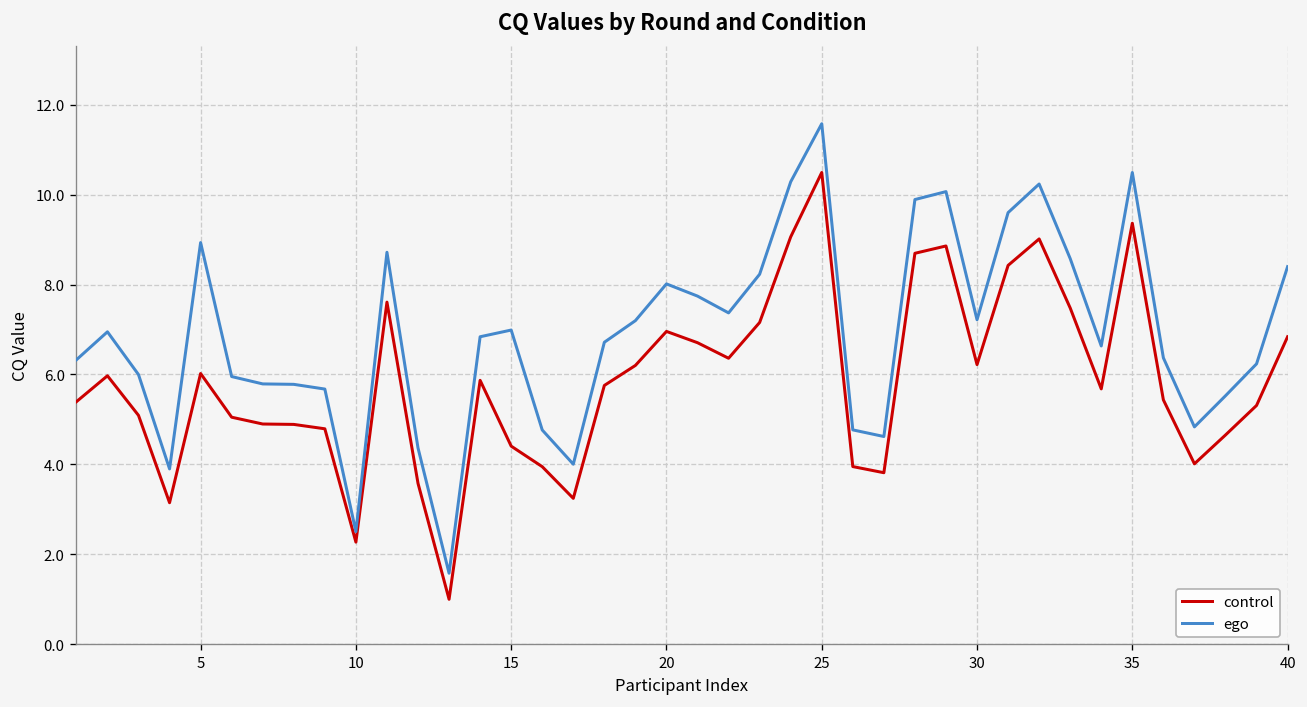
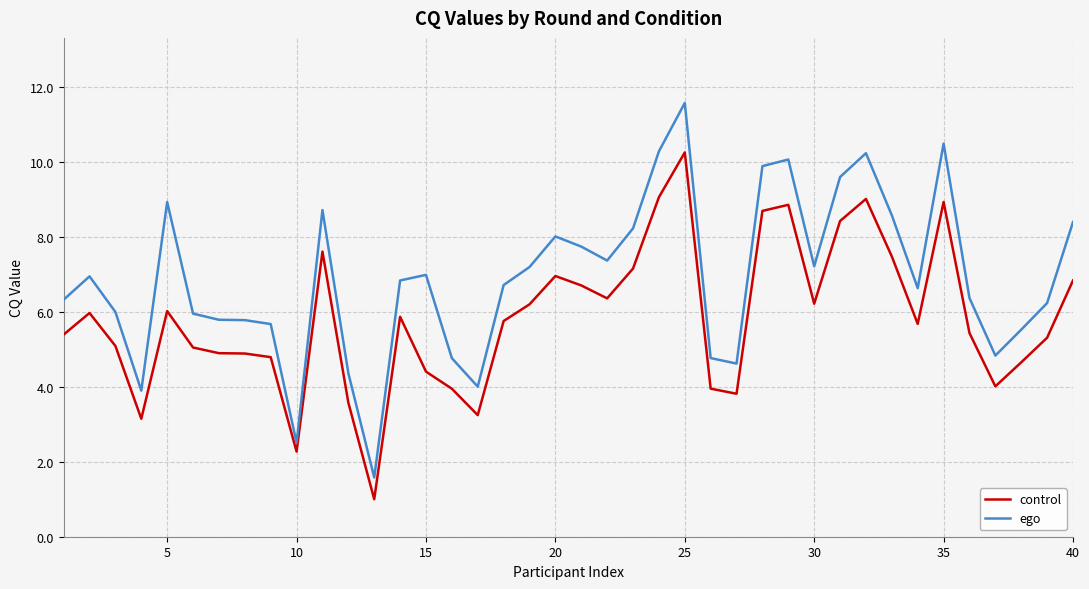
  {
    "control": {
      "5": 6.0,
      "10": 2.3,
      "15": 4.4,
      "20": 7.0,
-     "25": 10.5,
+     "25": 10.3,
      "30": 6.2,
-     "35": 9.4,
+     "35": 8.9,
      "40": 6.8
    },
    "ego": {
      "5": 8.9,
      "10": 2.5,
      "15": 7.0,
      "20": 8.0,
      "25": 11.6,
      "30": 7.2,
      "35": 10.5,
      "40": 8.4
    }
  }
